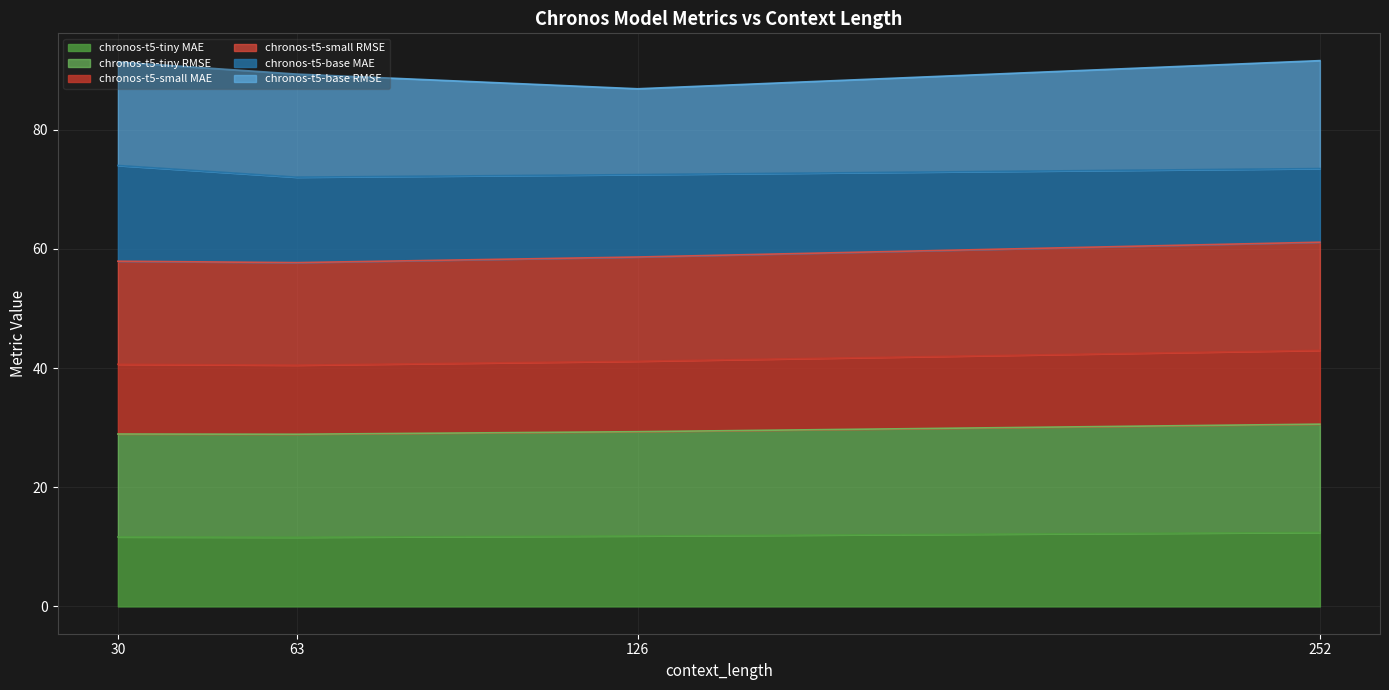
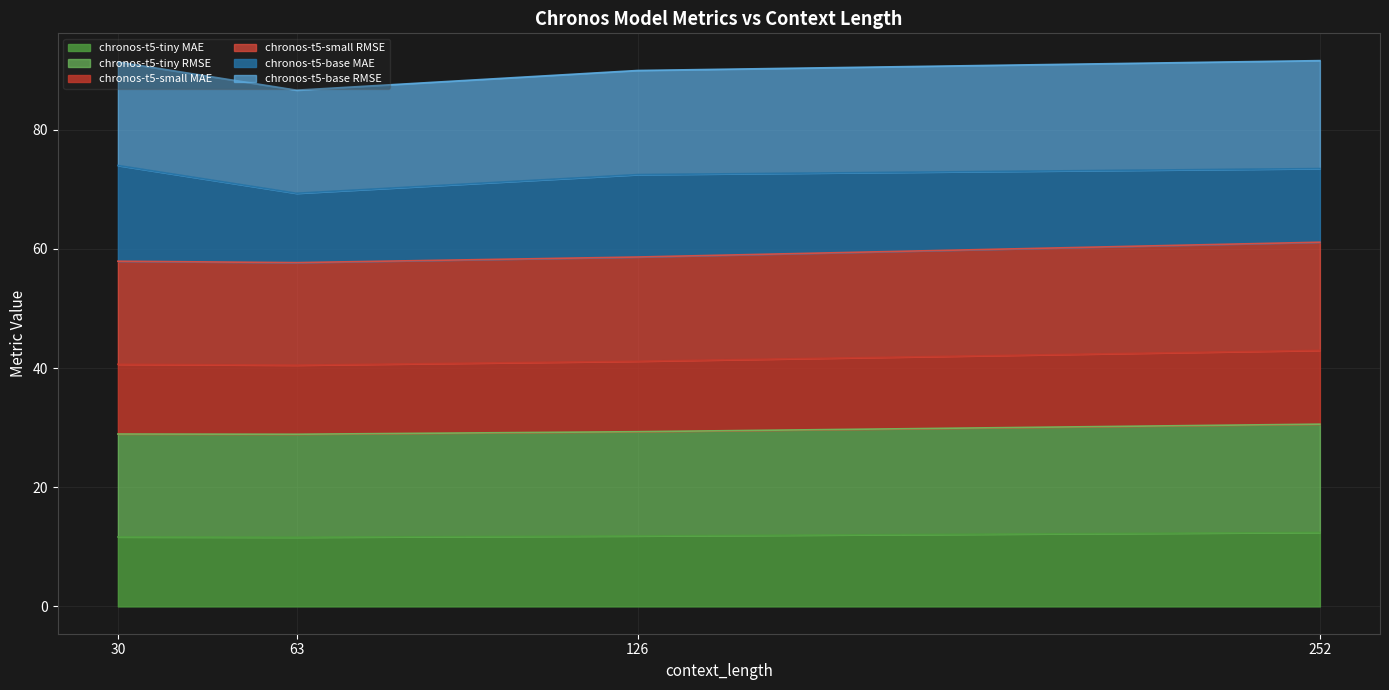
  {
    "chronos-t5-base MAE": {
      "30": 16,
-     "63": 14,
+     "63": 12,
      "126": 14,
      "252": 12
    },
    "chronos-t5-base RMSE": {
-     "126": 14,
+     "126": 17,
      "252": 18
    }
  }
